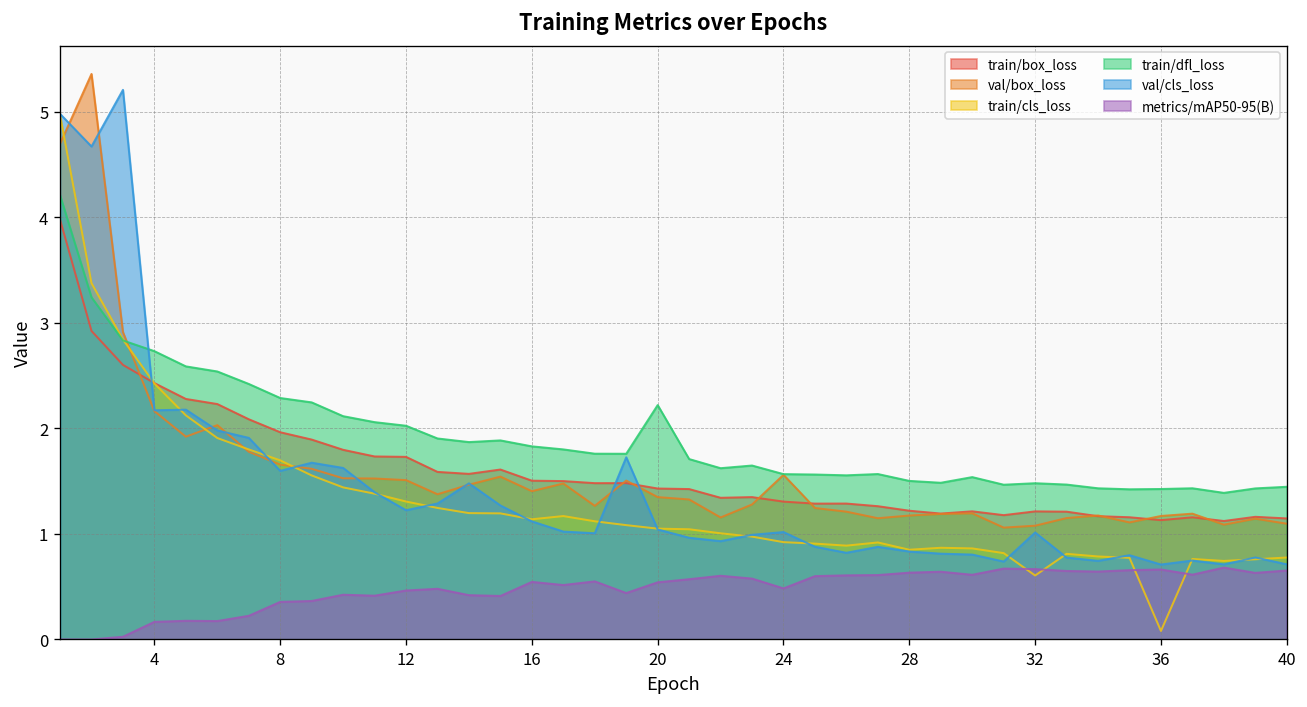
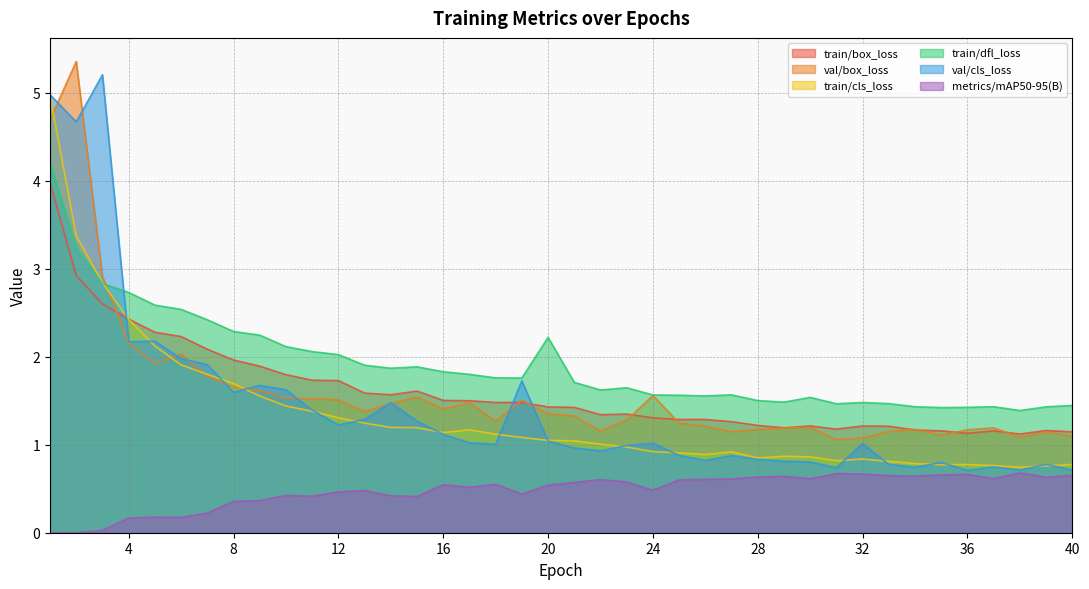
  {
    "train/cls_loss": {
      "8": 1.7,
      "12": 1.3,
      "24": 0.9,
-     "32": 0.6,
-     "36": 0.1,
+     "32": 0.8,
+     "36": 0.8,
      "40": 0.8
    },
    "train/dfl_loss": {
      "4": 2.7,
      "8": 2.3,
      "12": 2.0,
      "16": 1.8,
      "20": 2.2,
      "28": 1.5,
      "32": 1.5,
      "36": 1.4,
      "40": 1.4
    },
    "val/cls_loss": {
      "8": 1.6,
      "12": 1.2,
      "24": 1.0,
      "32": 1.0,
      "36": 0.7,
      "40": 0.7
    },
    "metrics/mAP50-95(B)": {
      "4": 0.2,
      "8": 0.4,
      "12": 0.5,
      "16": 0.5,
      "20": 0.5,
      "24": 0.5,
      "28": 0.6,
      "32": 0.7,
      "36": 0.7,
      "40": 0.7
    }
  }
